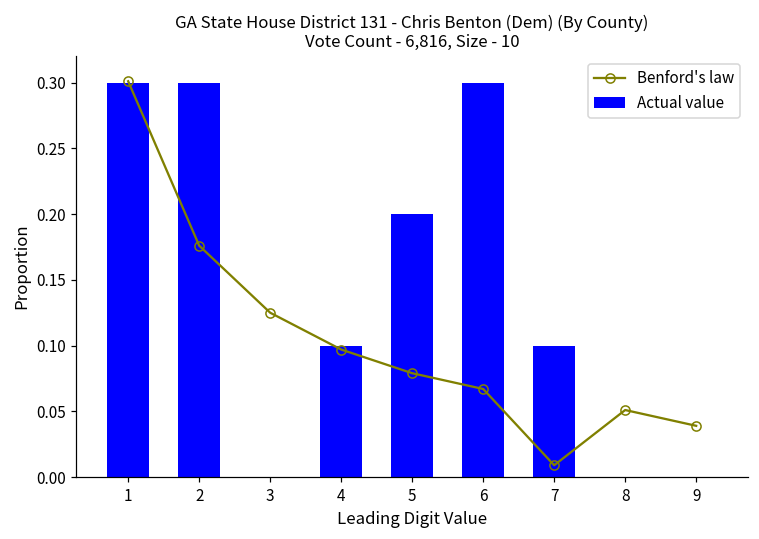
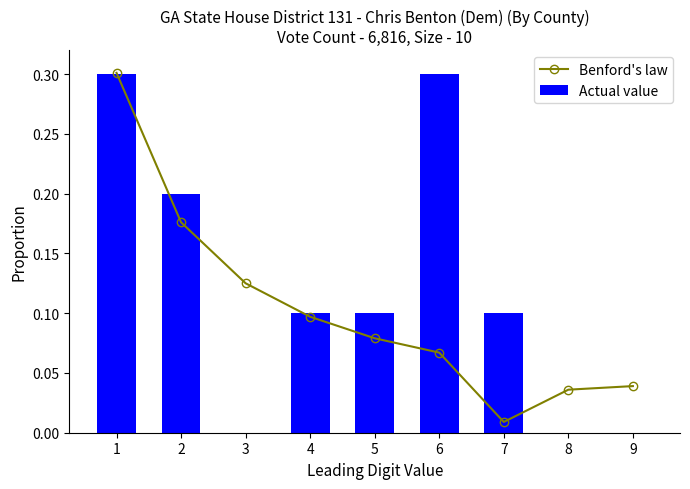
  {
    "Benford's law": {
      "1": 0.301,
      "2": 0.176,
      "3": 0.125,
      "4": 0.097,
      "5": 0.079,
      "6": 0.067,
      "7": 0.009,
-     "8": 0.051,
+     "8": 0.036,
      "9": 0.039
    },
    "Actual value": {
      "1": 0.3,
-     "2": 0.3,
+     "2": 0.2,
      "3": 0.0,
      "4": 0.1,
-     "5": 0.2,
+     "5": 0.1,
      "6": 0.3,
      "7": 0.1,
      "8": 0.0,
      "9": 0.0
    }
  }
